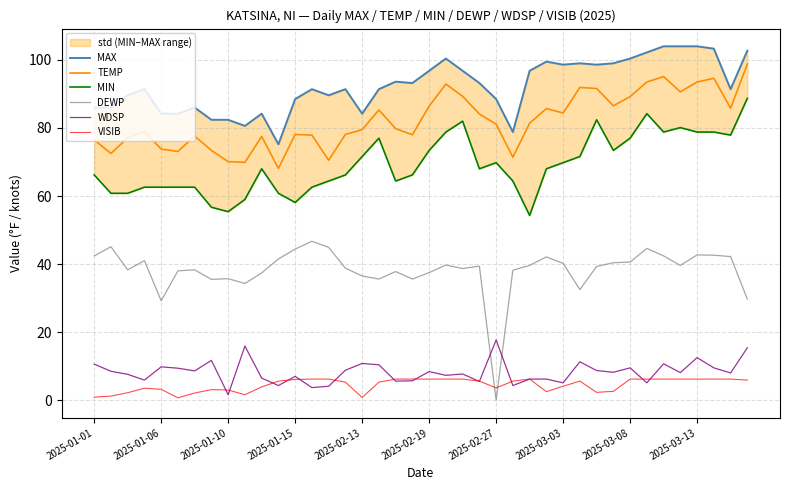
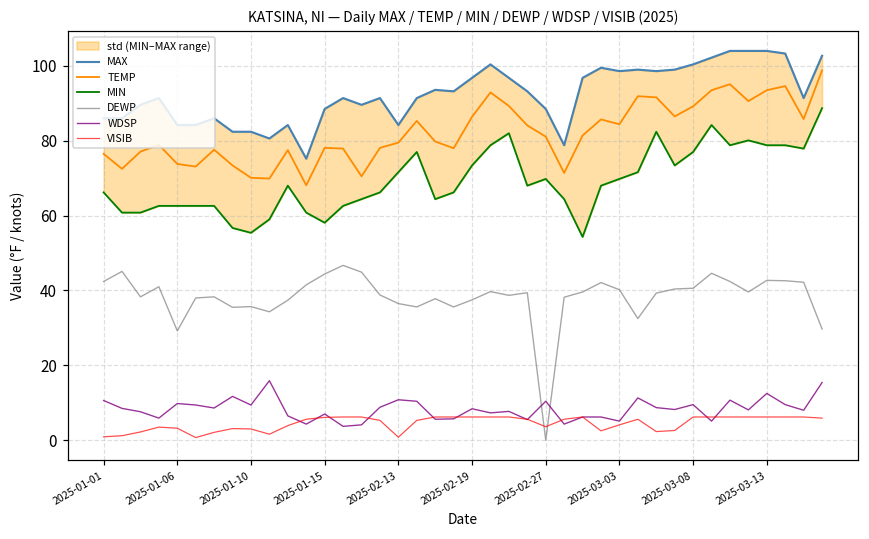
  {
    "MIN": {
      "2025-01-01": 66,
      "2025-01-06": 63,
      "2025-01-10": 55,
      "2025-01-15": 58,
      "2025-02-13": 72,
      "2025-02-19": 73,
      "2025-02-27": 70,
      "2025-03-03": 70,
      "2025-03-08": 77,
      "2025-03-13": 79
    },
    "DEWP": {
      "2025-01-01": 42,
      "2025-01-06": 29,
      "2025-01-10": 36,
      "2025-01-15": 44,
      "2025-02-13": 37,
      "2025-02-19": 38,
      "2025-02-27": 0,
      "2025-03-03": 40,
      "2025-03-08": 41,
      "2025-03-13": 43
    },
    "WDSP": {
      "2025-01-01": 11,
      "2025-01-06": 10,
-     "2025-01-10": 2,
+     "2025-01-10": 9,
      "2025-01-15": 7,
      "2025-02-13": 11,
      "2025-02-19": 8,
-     "2025-02-27": 18,
+     "2025-02-27": 10,
      "2025-03-03": 5,
      "2025-03-08": 10,
      "2025-03-13": 13
    },
    "VISIB": {
      "2025-01-01": 1,
      "2025-01-06": 3,
      "2025-01-10": 3,
      "2025-01-15": 6,
      "2025-02-13": 1,
      "2025-02-19": 6,
      "2025-02-27": 4,
      "2025-03-03": 4,
      "2025-03-08": 6,
      "2025-03-13": 6
    }
  }
